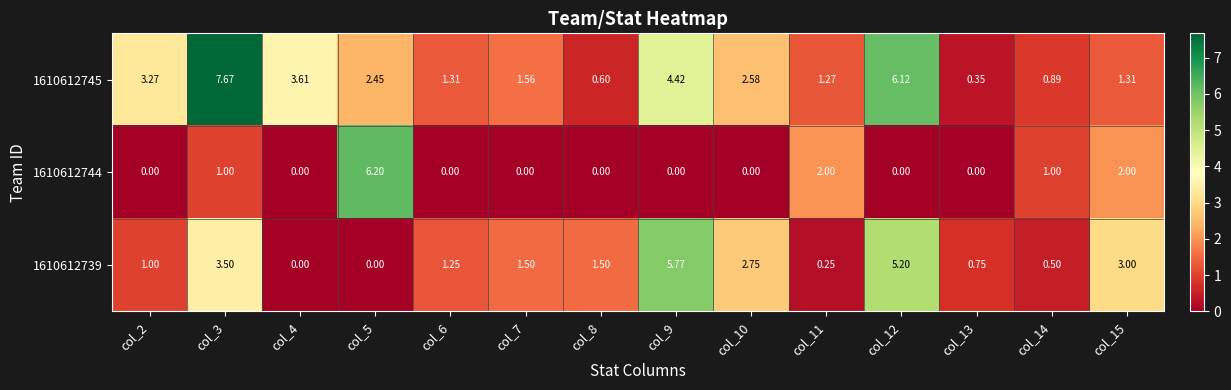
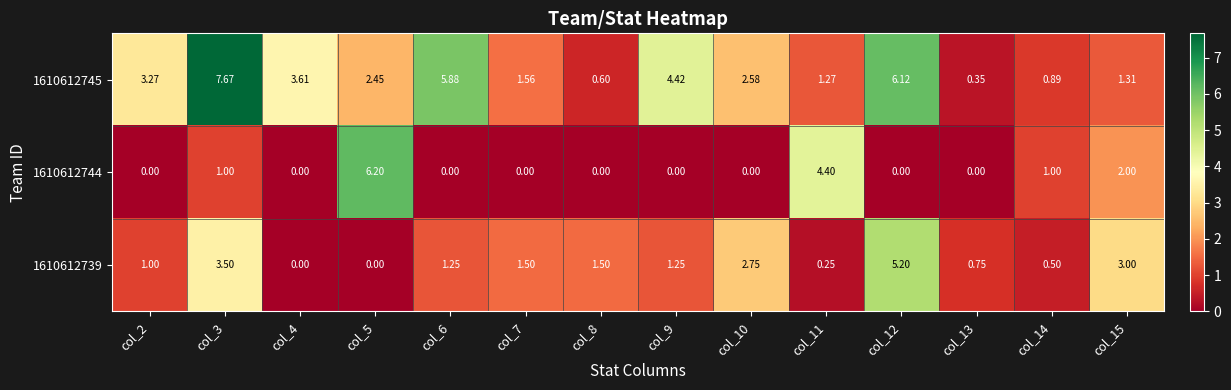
  {
    "1610612745": {
      "col_2": 3.27,
      "col_3": 7.67,
      "col_4": 3.61,
      "col_5": 2.45,
-     "col_6": 1.31,
+     "col_6": 5.88,
      "col_7": 1.56,
      "col_8": 0.60,
      "col_9": 4.42,
      "col_10": 2.58,
      "col_11": 1.27,
      "col_12": 6.12,
      "col_13": 0.35,
      "col_14": 0.89,
      "col_15": 1.31
    },
    "1610612744": {
      "col_2": 0.00,
      "col_3": 1.00,
      "col_4": 0.00,
      "col_5": 6.20,
      "col_6": 0.00,
      "col_7": 0.00,
      "col_8": 0.00,
      "col_9": 0.00,
      "col_10": 0.00,
-     "col_11": 2.00,
+     "col_11": 4.40,
      "col_12": 0.00,
      "col_13": 0.00,
      "col_14": 1.00,
      "col_15": 2.00
    },
    "1610612739": {
      "col_2": 1.00,
      "col_3": 3.50,
      "col_4": 0.00,
      "col_5": 0.00,
      "col_6": 1.25,
      "col_7": 1.50,
      "col_8": 1.50,
-     "col_9": 5.77,
+     "col_9": 1.25,
      "col_10": 2.75,
      "col_11": 0.25,
      "col_12": 5.20,
      "col_13": 0.75,
      "col_14": 0.50,
      "col_15": 3.00
    }
  }
